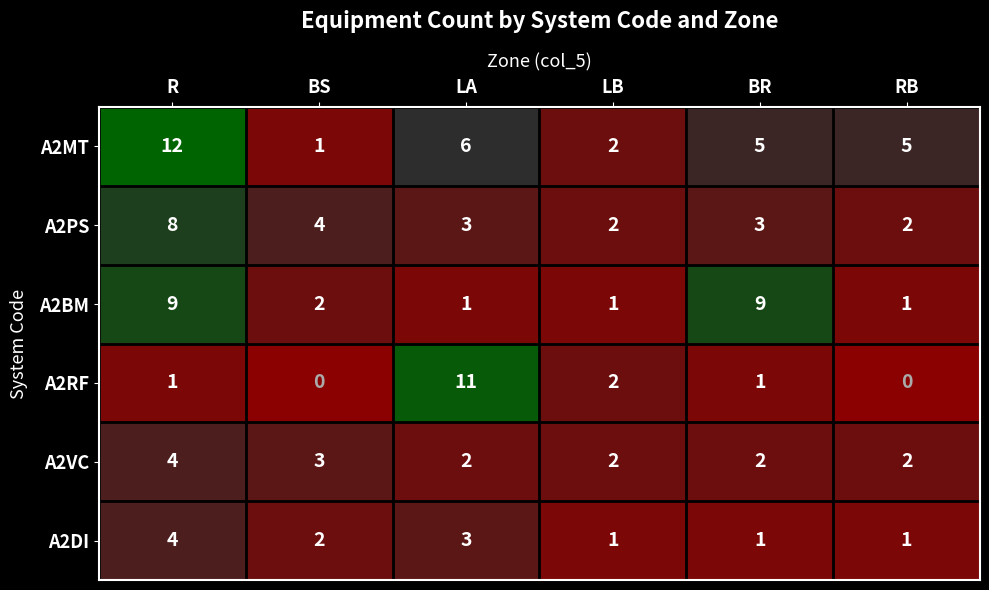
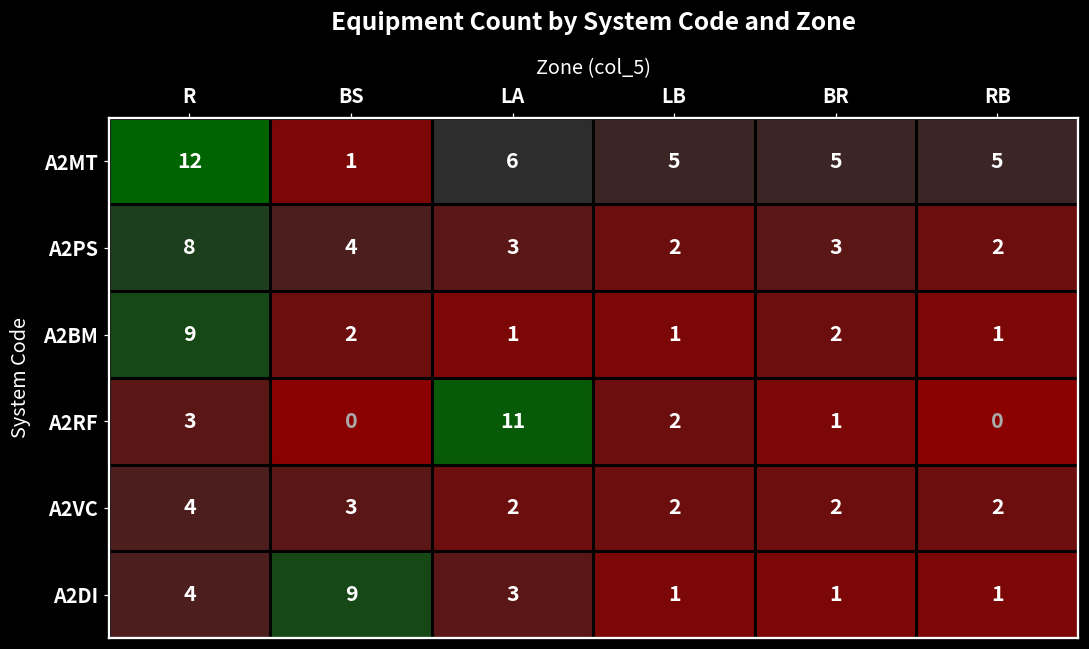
  {
    "A2MT": {
      "R": 12,
      "BS": 1,
      "LA": 6,
-     "LB": 2,
+     "LB": 5,
      "BR": 5,
      "RB": 5
    },
    "A2PS": {
      "R": 8,
      "BS": 4,
      "LA": 3,
      "LB": 2,
      "BR": 3,
      "RB": 2
    },
    "A2BM": {
      "R": 9,
      "BS": 2,
      "LA": 1,
      "LB": 1,
-     "BR": 9,
+     "BR": 2,
      "RB": 1
    },
    "A2RF": {
-     "R": 1,
+     "R": 3,
      "BS": 0,
      "LA": 11,
      "LB": 2,
      "BR": 1,
      "RB": 0
    },
    "A2VC": {
      "R": 4,
      "BS": 3,
      "LA": 2,
      "LB": 2,
      "BR": 2,
      "RB": 2
    },
    "A2DI": {
      "R": 4,
-     "BS": 2,
+     "BS": 9,
      "LA": 3,
      "LB": 1,
      "BR": 1,
      "RB": 1
    }
  }
